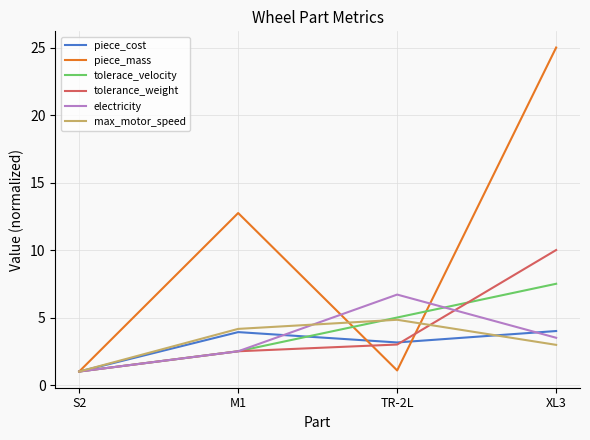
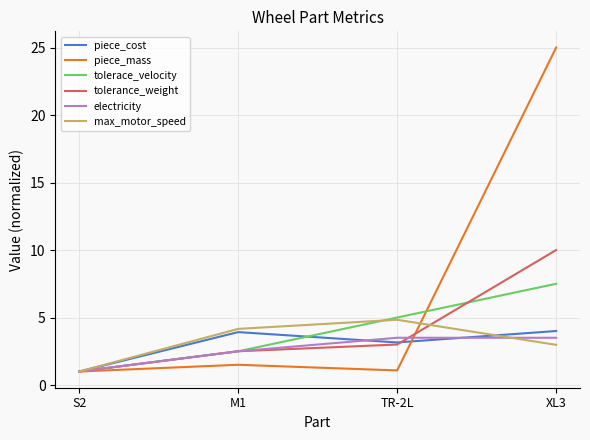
  {
    "piece_cost": {
      "M1": 3.9,
      "XL3": 4.0
    },
    "piece_mass": {
-     "M1": 12.7,
+     "M1": 1.5,
      "TR-2L": 1.1,
      "XL3": 25.0
    },
    "tolerace_velocity": {
      "XL3": 7.5
    },
    "tolerance_weight": {
      "XL3": 10.0
    },
    "electricity": {
-     "TR-2L": 6.7,
+     "TR-2L": 3.5,
      "XL3": 3.5
    },
    "max_motor_speed": {
      "M1": 4.2,
      "XL3": 3.0
    }
  }
